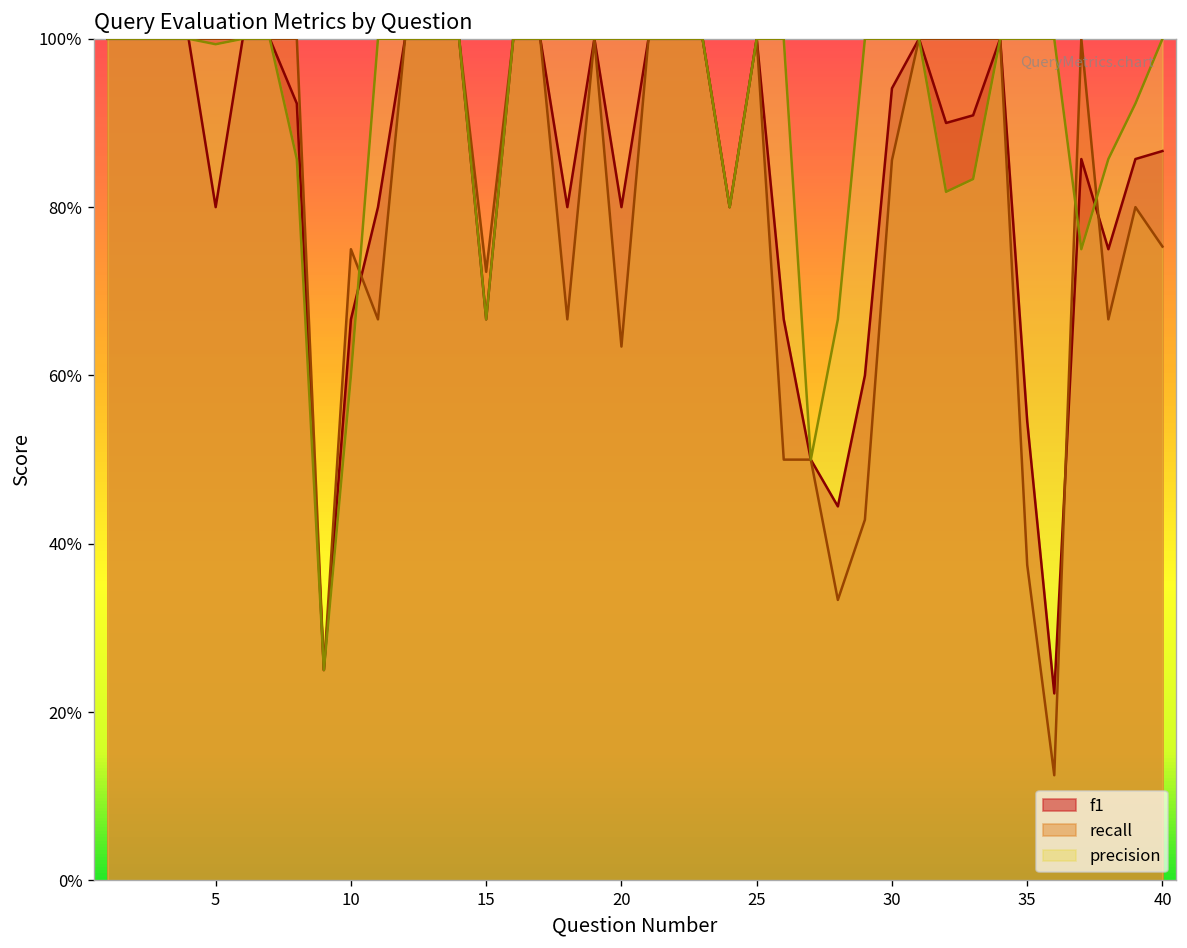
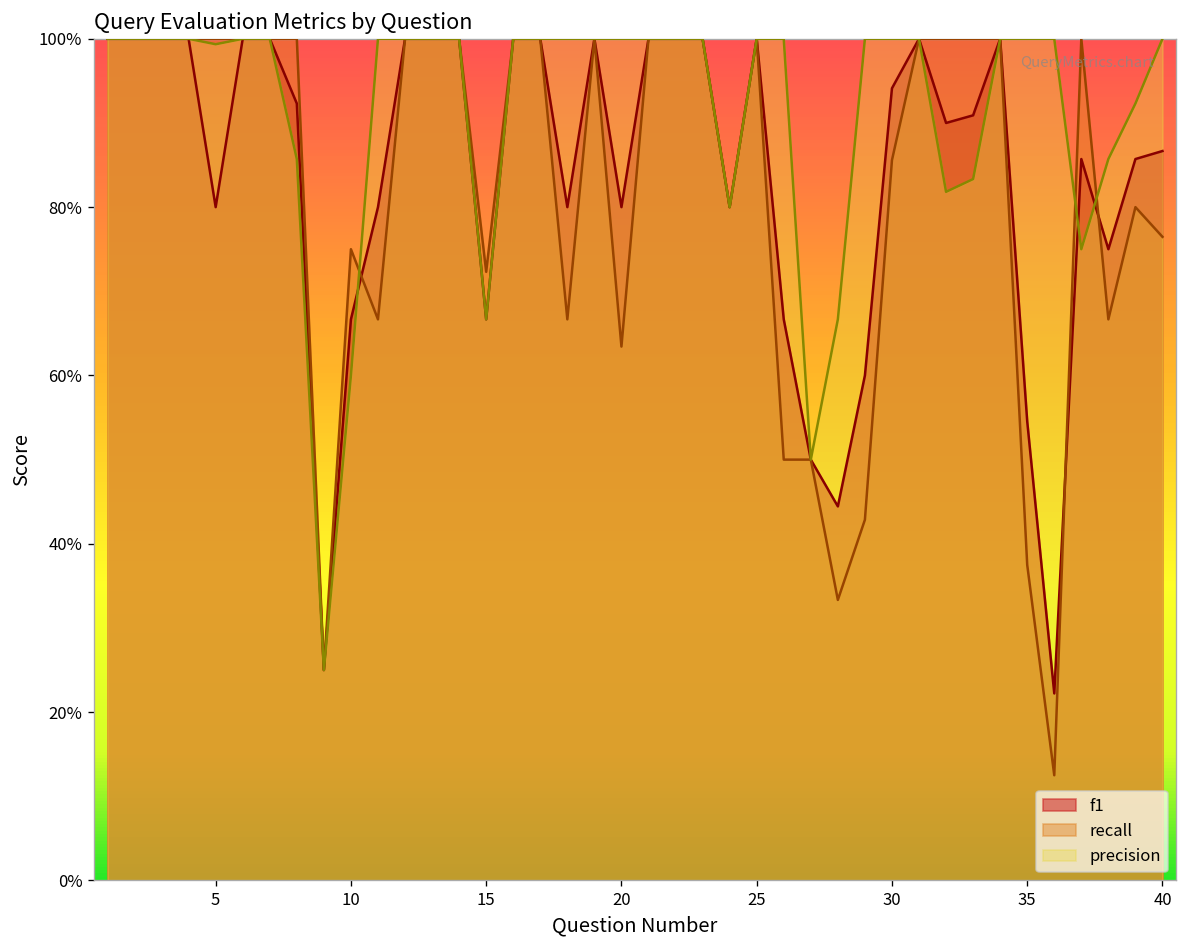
  {
    "f1": {
      "5": "80%",
      "10": "67%",
      "20": "80%",
      "30": "94%",
      "35": "55%",
      "40": "87%"
    },
    "recall": {
      "5": "100%",
      "10": "75%",
      "15": "72%",
      "20": "63%",
      "30": "86%",
      "35": "38%",
-     "40": "75%"
+     "40": "76%"
    },
    "precision": {
      "5": "99%",
      "10": "60%",
      "20": "100%",
      "30": "100%",
      "35": "100%",
      "40": "100%"
    }
  }
